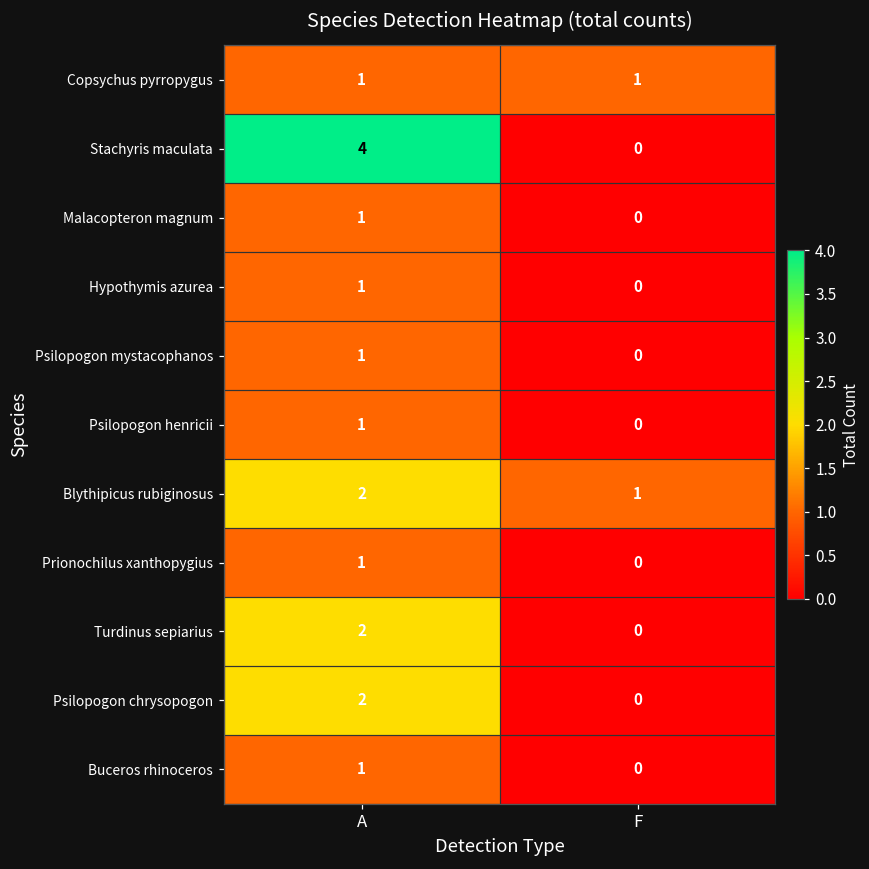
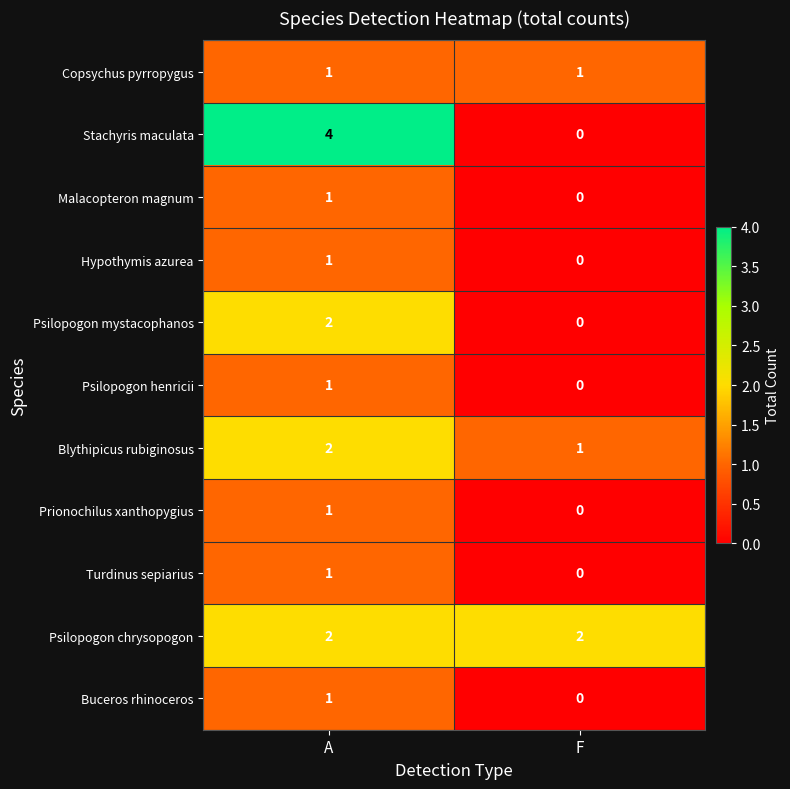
  {
    "Copsychus pyrropygus": {
      "A": 1,
      "F": 1
    },
    "Stachyris maculata": {
      "A": 4,
      "F": 0
    },
    "Malacopteron magnum": {
      "A": 1,
      "F": 0
    },
    "Hypothymis azurea": {
      "A": 1,
      "F": 0
    },
    "Psilopogon mystacophanos": {
-     "A": 1,
+     "A": 2,
      "F": 0
    },
    "Psilopogon henricii": {
      "A": 1,
      "F": 0
    },
    "Blythipicus rubiginosus": {
      "A": 2,
      "F": 1
    },
    "Prionochilus xanthopygius": {
      "A": 1,
      "F": 0
    },
    "Turdinus sepiarius": {
-     "A": 2,
+     "A": 1,
      "F": 0
    },
    "Psilopogon chrysopogon": {
      "A": 2,
-     "F": 0
+     "F": 2
    },
    "Buceros rhinoceros": {
      "A": 1,
      "F": 0
    }
  }
